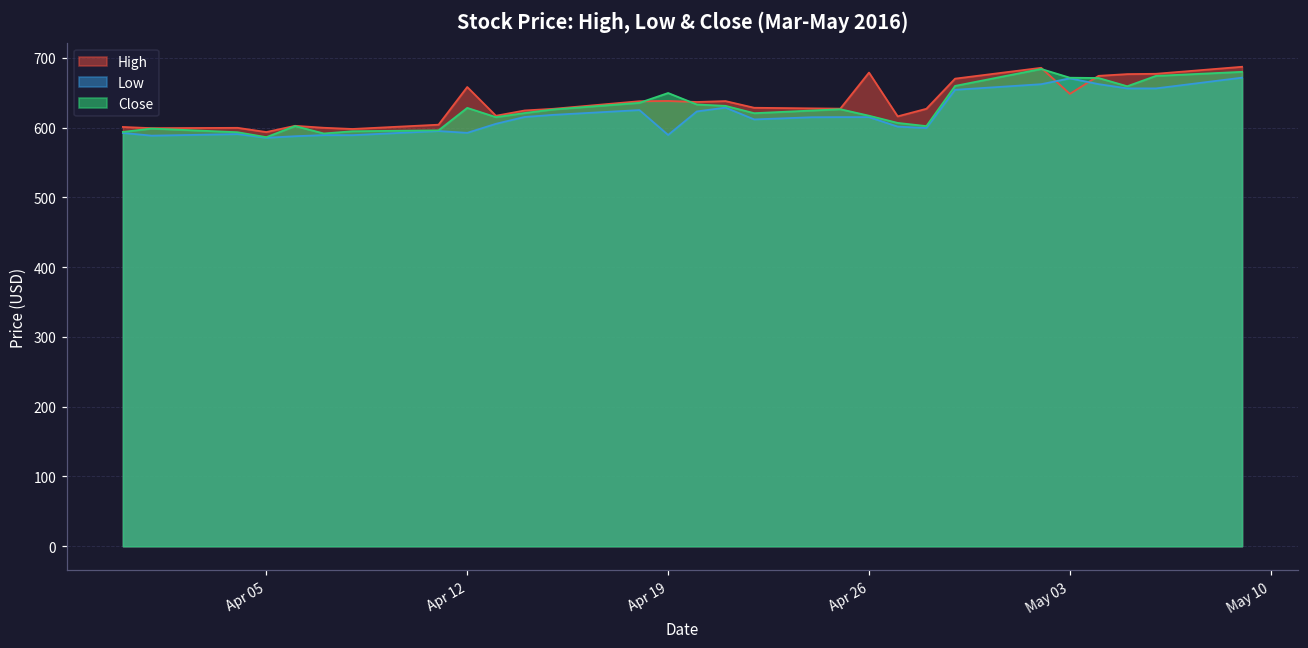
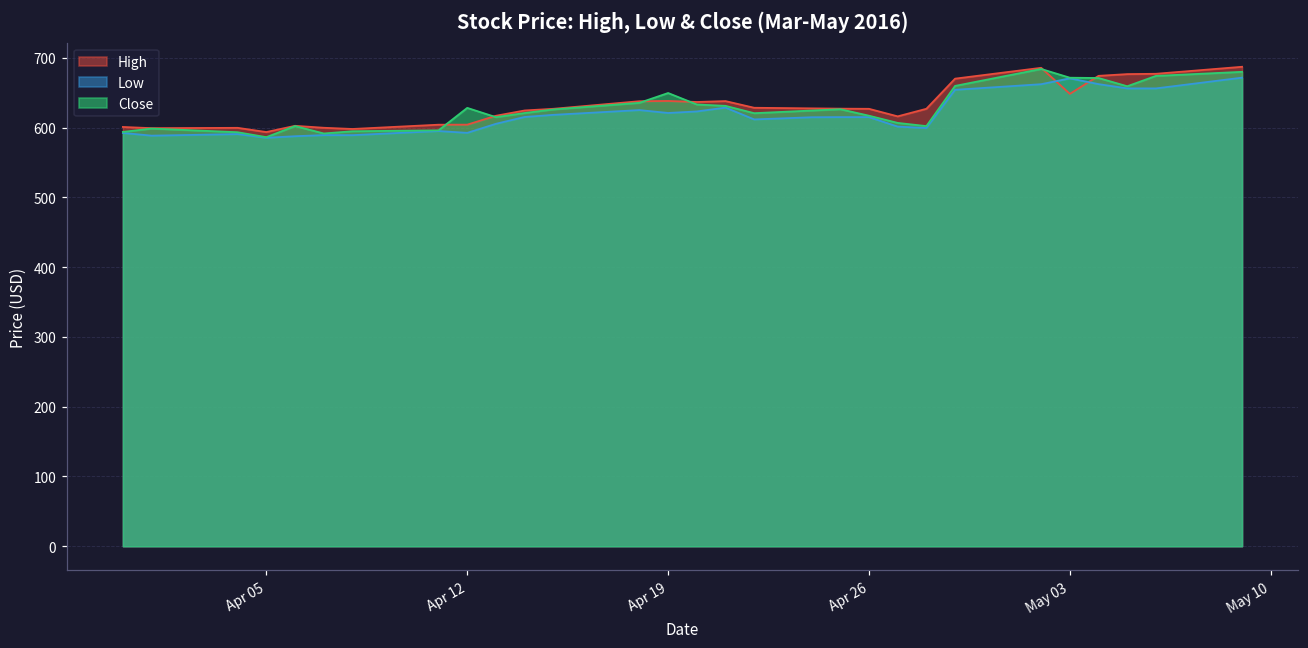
  {
    "High": {
      "Apr 05": 590,
-     "Apr 12": 660,
+     "Apr 12": 600,
      "Apr 19": 640,
-     "Apr 26": 680,
+     "Apr 26": 630,
      "May 03": 650
    },
    "Low": {
      "Apr 12": 590,
-     "Apr 19": 590
+     "Apr 19": 620
    },
    "Close": {
      "Apr 12": 630,
      "Apr 19": 650
    }
  }
